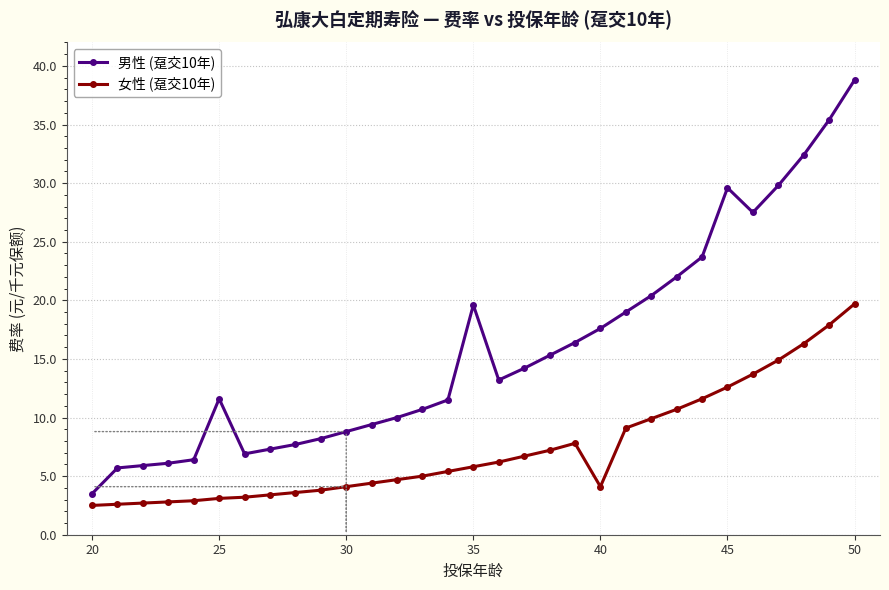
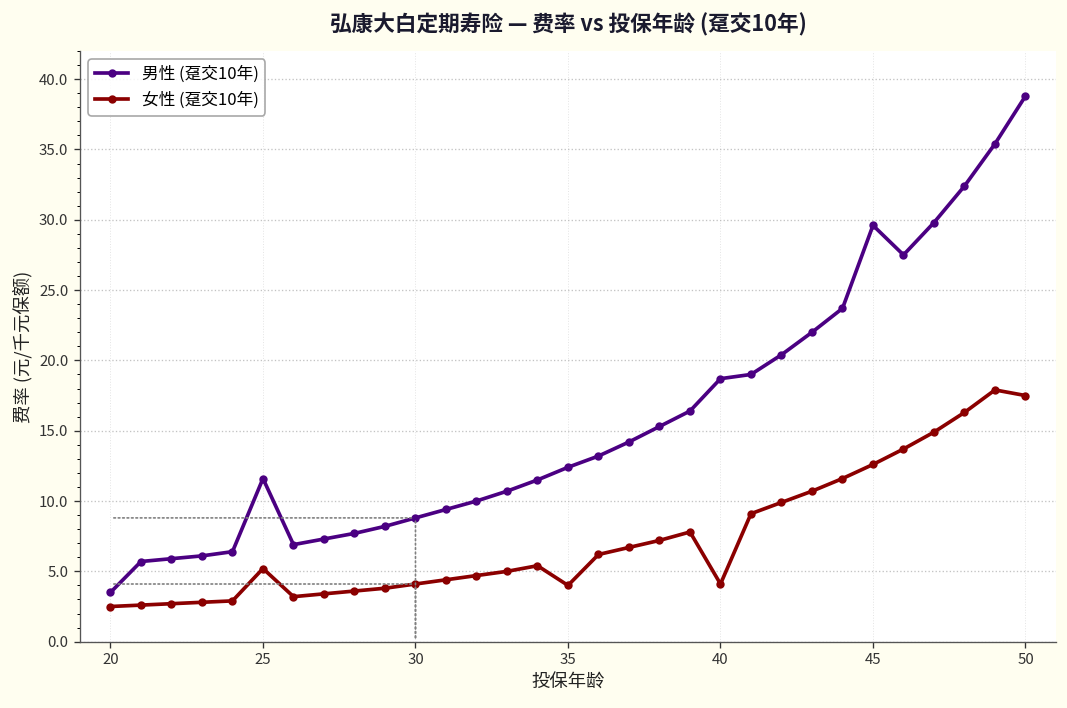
  {
    "男性 (趸交10年)": {
      "20": 3.5,
      "25": 11.6,
      "30": 8.8,
-     "35": 19.6,
-     "40": 17.6,
+     "35": 12.4,
+     "40": 18.7,
      "45": 29.6,
      "50": 38.8
    },
    "女性 (趸交10年)": {
      "20": 2.5,
-     "25": 3.1,
+     "25": 5.2,
      "30": 4.1,
-     "35": 5.8,
+     "35": 4.0,
      "40": 4.1,
      "45": 12.6,
-     "50": 19.7
+     "50": 17.5
    }
  }
